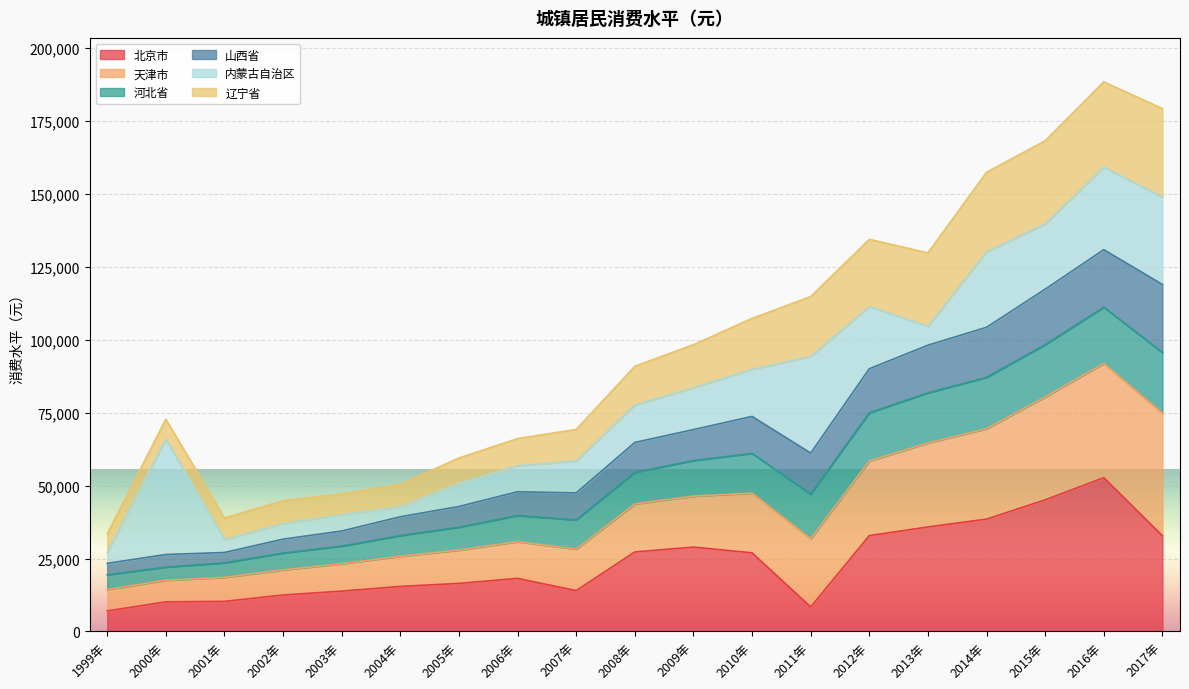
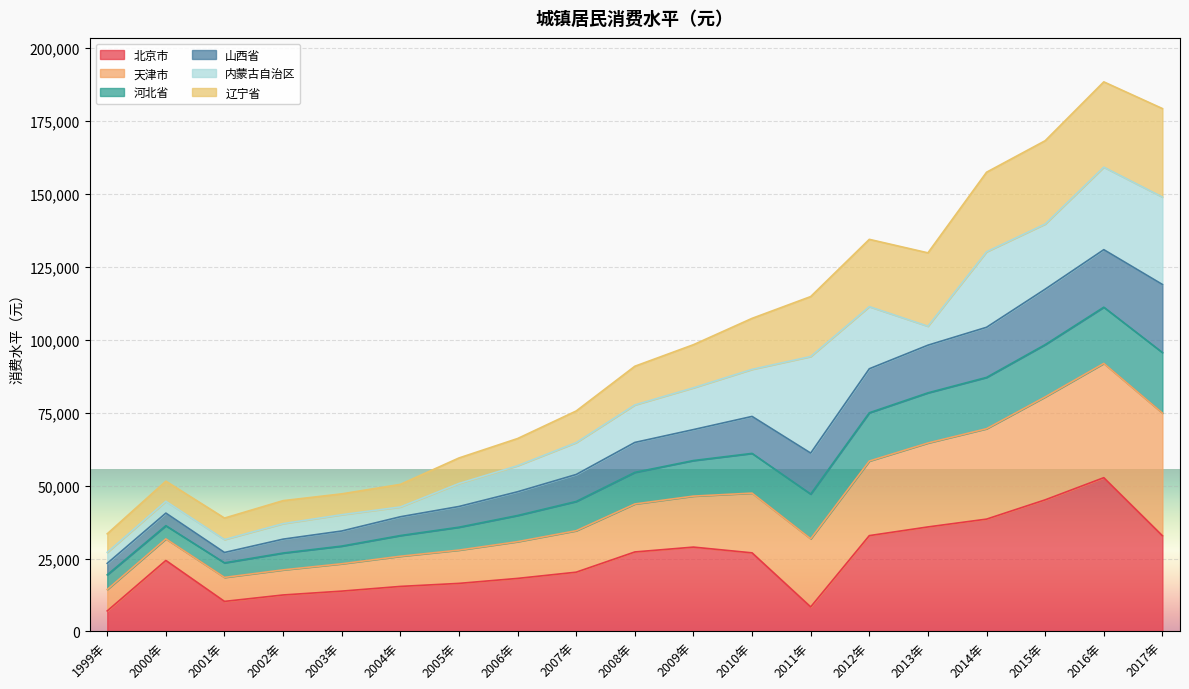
  {
    "北京市": {
      "1999年": "7,000",
-     "2000年": "10,000",
+     "2000年": "24,000",
      "2001年": "10,000",
      "2002年": "13,000",
      "2003年": "14,000",
      "2004年": "15,000",
      "2005年": "16,000",
      "2006年": "18,000",
-     "2007年": "14,000",
+     "2007年": "20,000",
      "2008年": "27,000",
      "2009年": "29,000",
      "2010年": "27,000",
      "2011年": "8,000",
      "2012年": "33,000",
      "2013年": "36,000",
      "2014年": "39,000",
      "2015年": "45,000",
      "2016年": "53,000",
      "2017年": "33,000"
    },
    "内蒙古自治区": {
      "1999年": "4,000",
-     "2000年": "40,000",
+     "2000年": "4,000",
      "2001年": "4,000",
      "2002年": "5,000",
      "2003年": "6,000",
      "2004年": "3,000",
      "2005年": "8,000",
      "2006年": "9,000",
      "2007年": "11,000",
      "2008年": "13,000",
      "2009年": "14,000",
      "2010年": "16,000",
      "2011年": "33,000",
      "2012年": "21,000",
      "2013年": "7,000",
      "2014年": "26,000",
      "2015年": "22,000",
      "2016年": "28,000",
      "2017年": "30,000"
    }
  }
